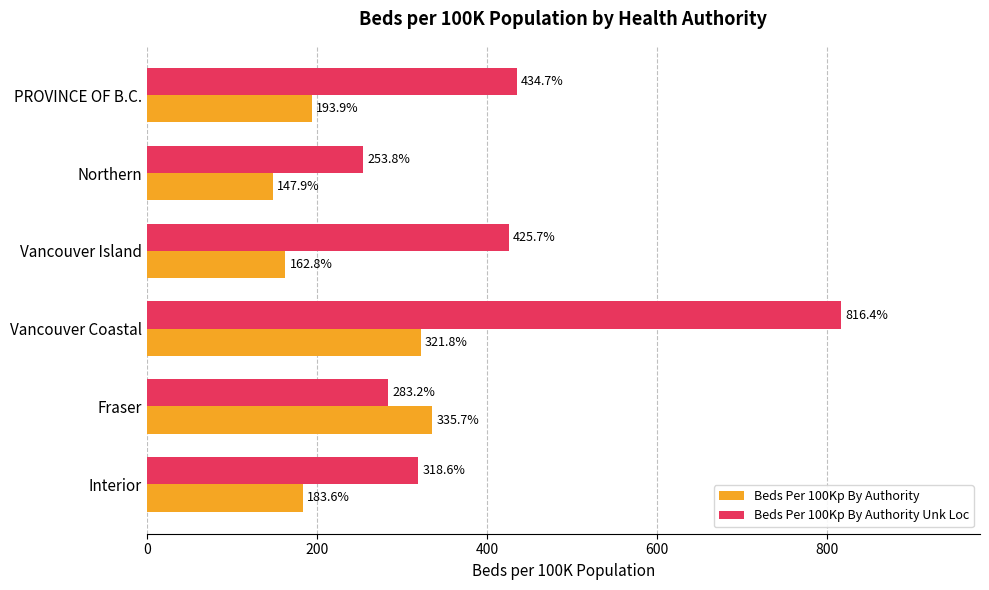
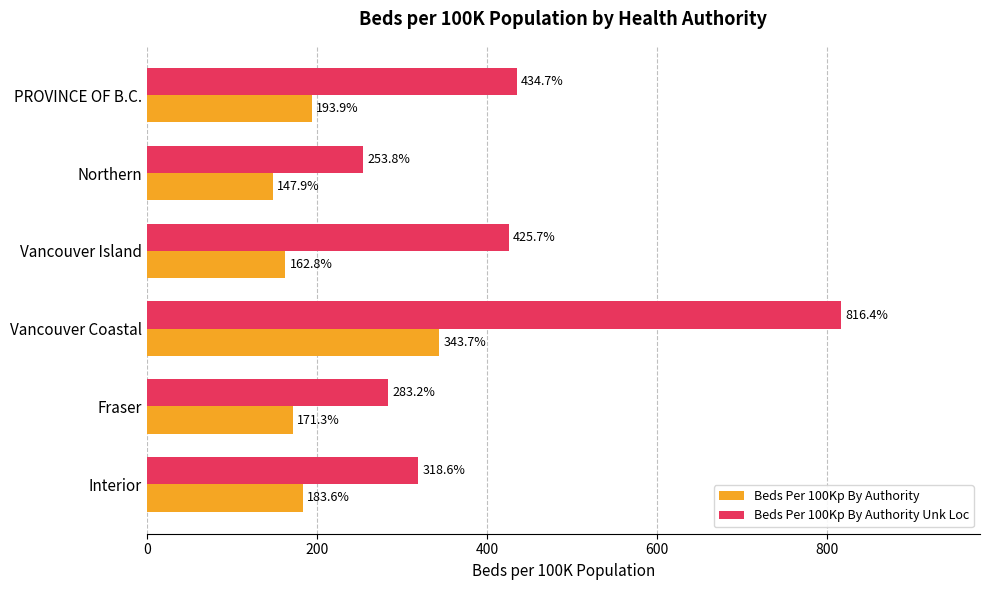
  {
    "Beds Per 100Kp By Authority": {
      "PROVINCE OF B.C.": "193.9%",
      "Northern": "147.9%",
      "Vancouver Island": "162.8%",
-     "Vancouver Coastal": "321.8%",
-     "Fraser": "335.7%",
+     "Vancouver Coastal": "343.7%",
+     "Fraser": "171.3%",
      "Interior": "183.6%"
    },
    "Beds Per 100Kp By Authority Unk Loc": {
      "PROVINCE OF B.C.": "434.7%",
      "Northern": "253.8%",
      "Vancouver Island": "425.7%",
      "Vancouver Coastal": "816.4%",
      "Fraser": "283.2%",
      "Interior": "318.6%"
    }
  }
